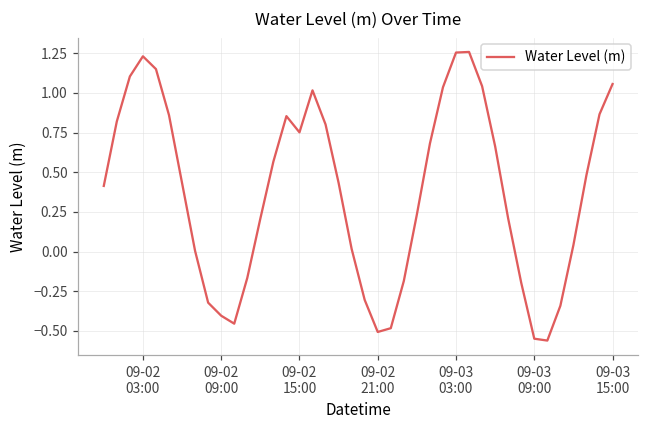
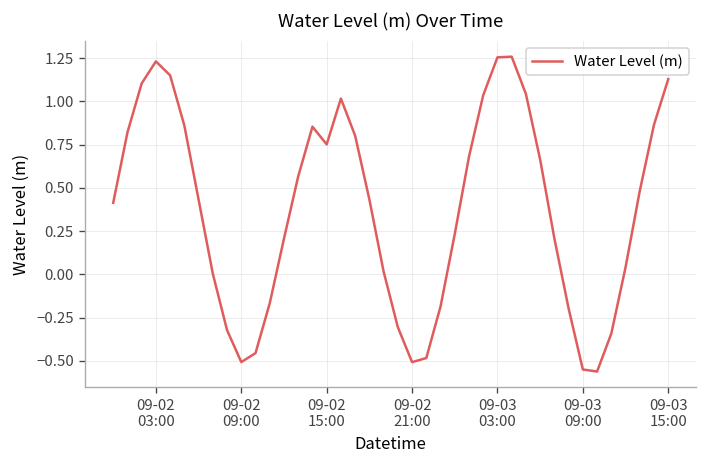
  {
    "09-02 03:00": 1.23,
-   "09-02 09:00": -0.40,
+   "09-02 09:00": -0.51,
    "09-02 15:00": 0.75,
    "09-02 21:00": -0.51,
    "09-03 03:00": 1.25,
    "09-03 09:00": -0.55,
-   "09-03 15:00": 1.06
+   "09-03 15:00": 1.13
  }
